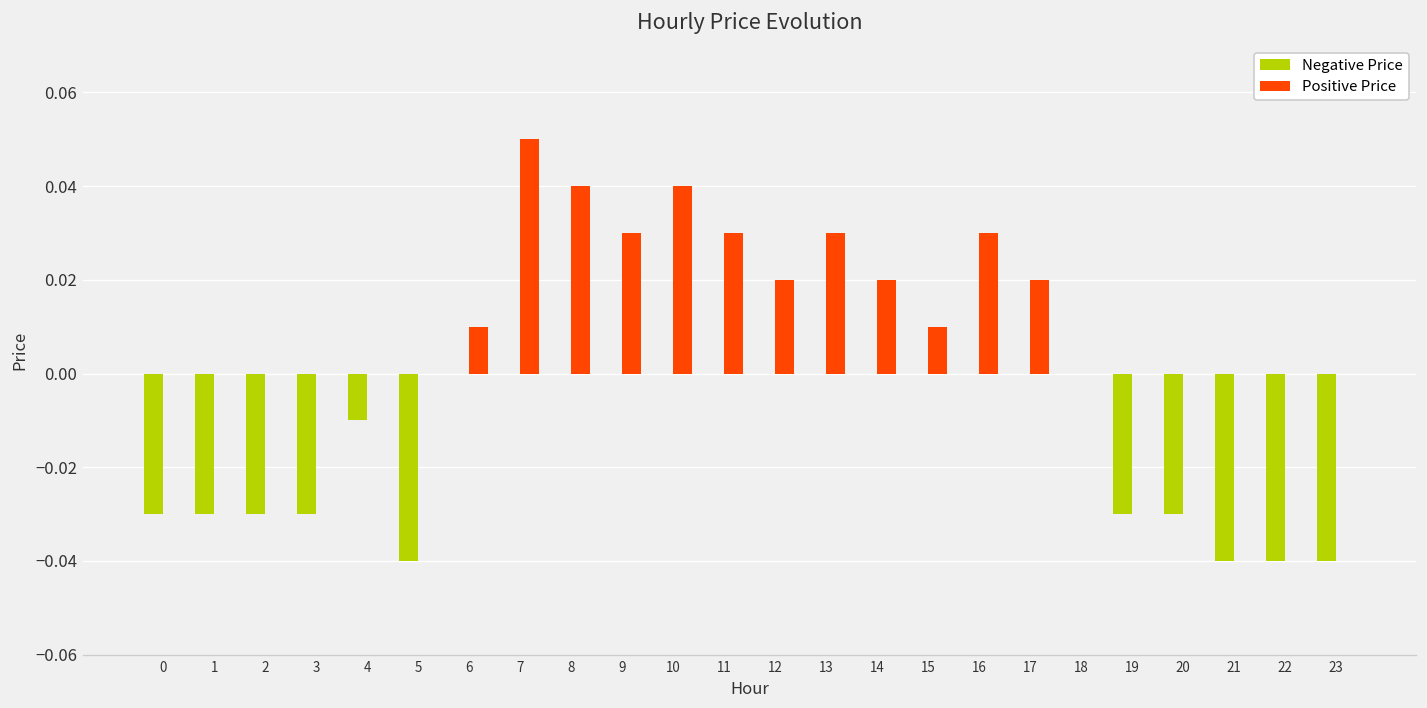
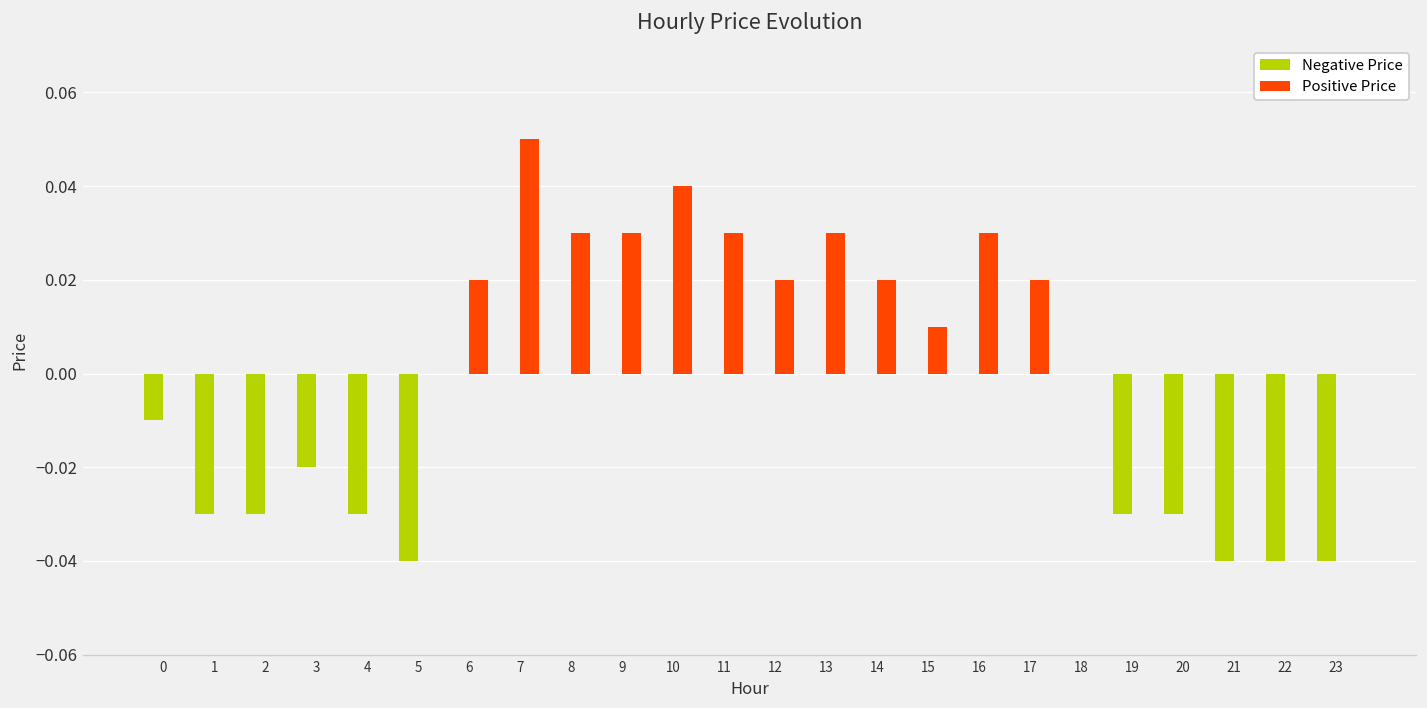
  {
    "Negative Price": {
-     "0": -0.03,
+     "0": -0.01,
      "1": -0.03,
      "2": -0.03,
-     "3": -0.03,
-     "4": -0.01,
+     "3": -0.02,
+     "4": -0.03,
      "5": -0.04,
      "6": 0.00,
      "7": 0.00,
      "8": 0.00,
      "9": 0.00,
      "10": 0.00,
      "11": 0.00,
      "12": 0.00,
      "13": 0.00,
      "14": 0.00,
      "15": 0.00,
      "16": 0.00,
      "17": 0.00,
      "18": 0.00,
      "19": -0.03,
      "20": -0.03,
      "21": -0.04,
      "22": -0.04,
      "23": -0.04
    },
    "Positive Price": {
      "0": 0.00,
      "1": 0.00,
      "2": 0.00,
      "3": 0.00,
      "4": 0.00,
      "5": 0.00,
-     "6": 0.01,
+     "6": 0.02,
      "7": 0.05,
-     "8": 0.04,
+     "8": 0.03,
      "9": 0.03,
      "10": 0.04,
      "11": 0.03,
      "12": 0.02,
      "13": 0.03,
      "14": 0.02,
      "15": 0.01,
      "16": 0.03,
      "17": 0.02,
      "18": 0.00,
      "19": 0.00,
      "20": 0.00,
      "21": 0.00,
      "22": 0.00,
      "23": 0.00
    }
  }
